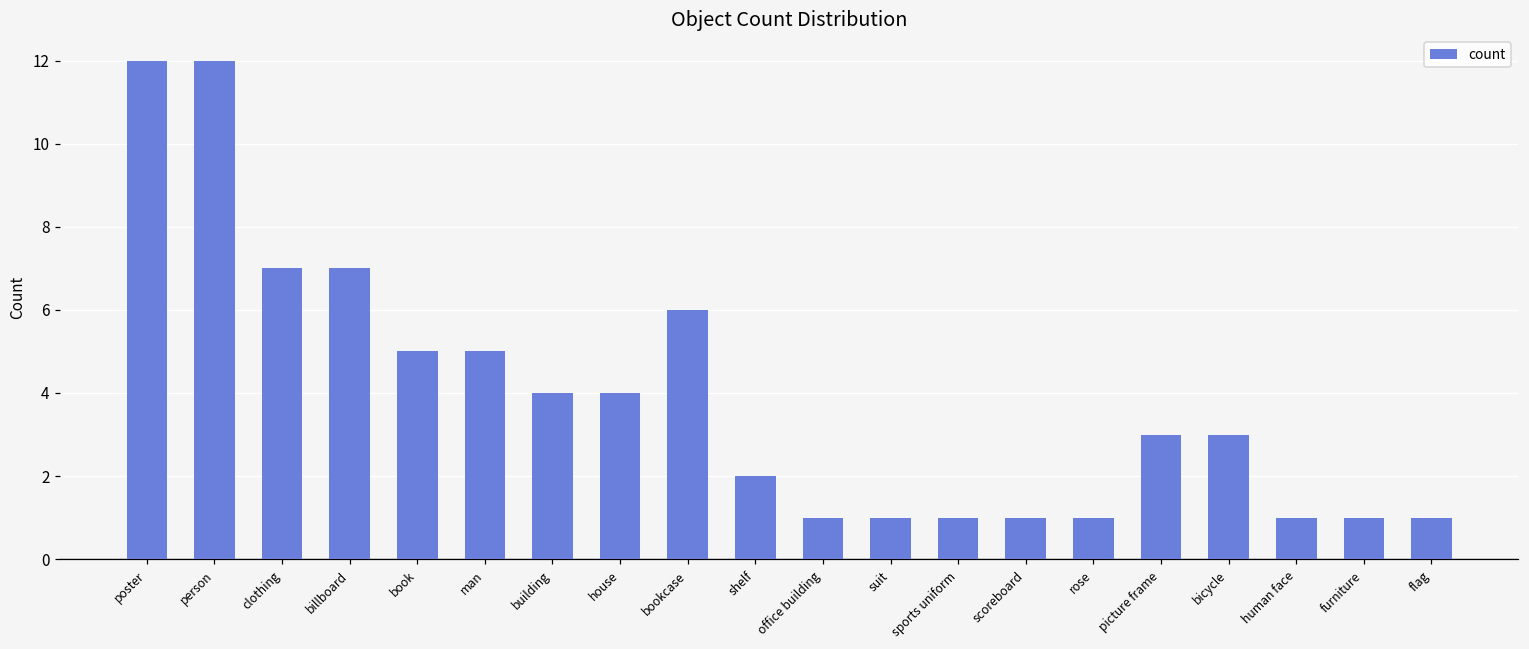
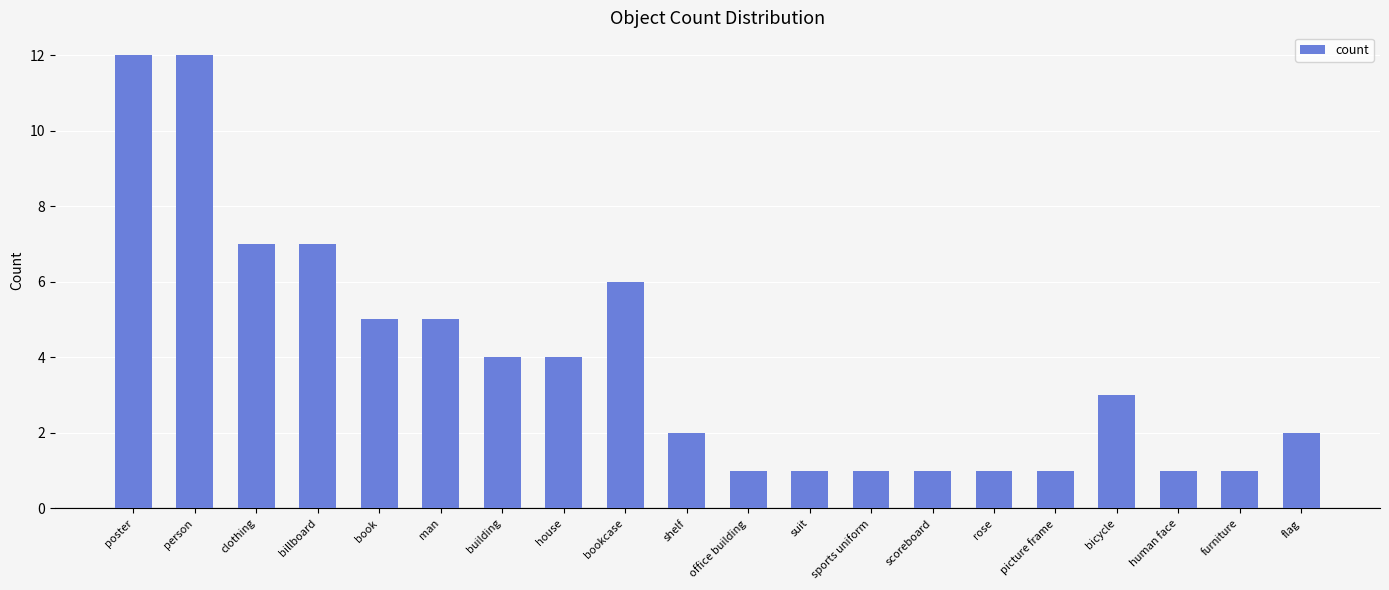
  {
    "poster": 12,
    "person": 12,
    "clothing": 7,
    "billboard": 7,
    "book": 5,
    "man": 5,
    "building": 4,
    "house": 4,
    "bookcase": 6,
    "shelf": 2,
    "office building": 1,
    "suit": 1,
    "sports uniform": 1,
    "scoreboard": 1,
    "rose": 1,
-   "picture frame": 3,
+   "picture frame": 1,
    "bicycle": 3,
    "human face": 1,
    "furniture": 1,
-   "flag": 1
+   "flag": 2
  }
